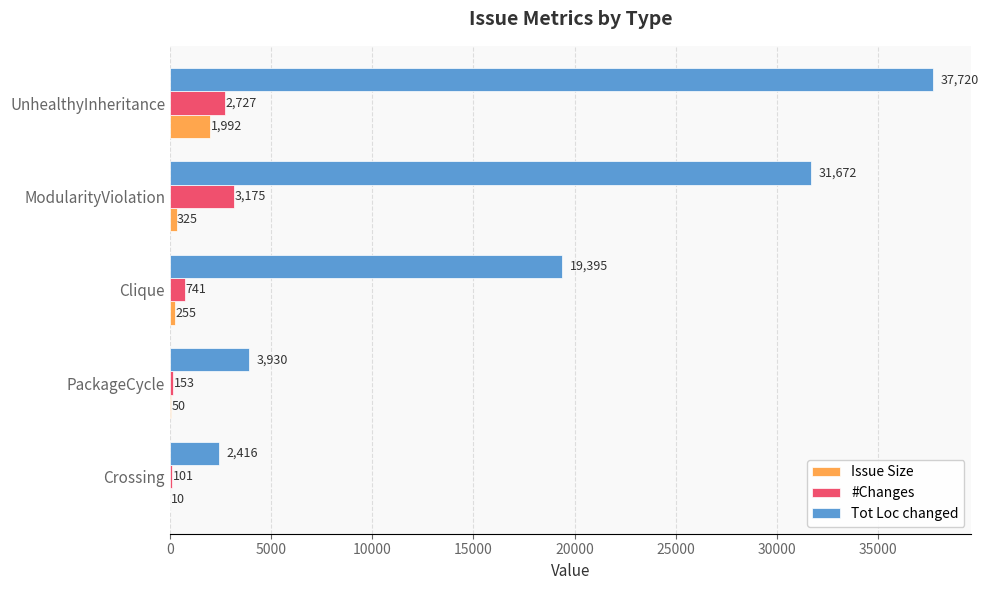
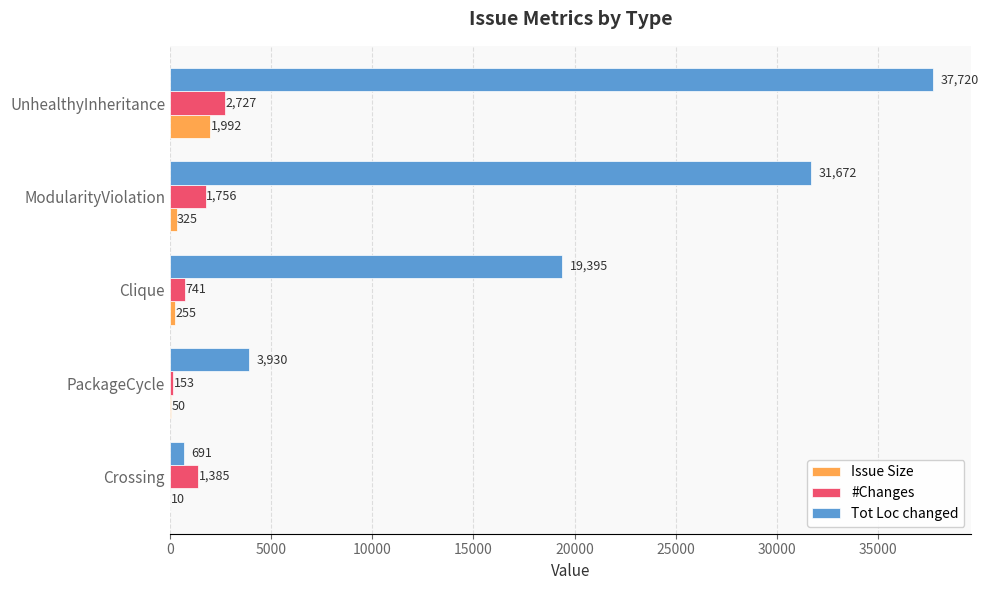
  {
    "Issue Size": {
      "UnhealthyInheritance": "1,992",
      "ModularityViolation": "325",
      "Clique": "255",
      "PackageCycle": "50",
      "Crossing": "10"
    },
    "#Changes": {
      "UnhealthyInheritance": "2,727",
-     "ModularityViolation": "3,175",
+     "ModularityViolation": "1,756",
      "Clique": "741",
      "PackageCycle": "153",
-     "Crossing": "101"
+     "Crossing": "1,385"
    },
    "Tot Loc changed": {
      "UnhealthyInheritance": "37,720",
      "ModularityViolation": "31,672",
      "Clique": "19,395",
      "PackageCycle": "3,930",
-     "Crossing": "2,416"
+     "Crossing": "691"
    }
  }
